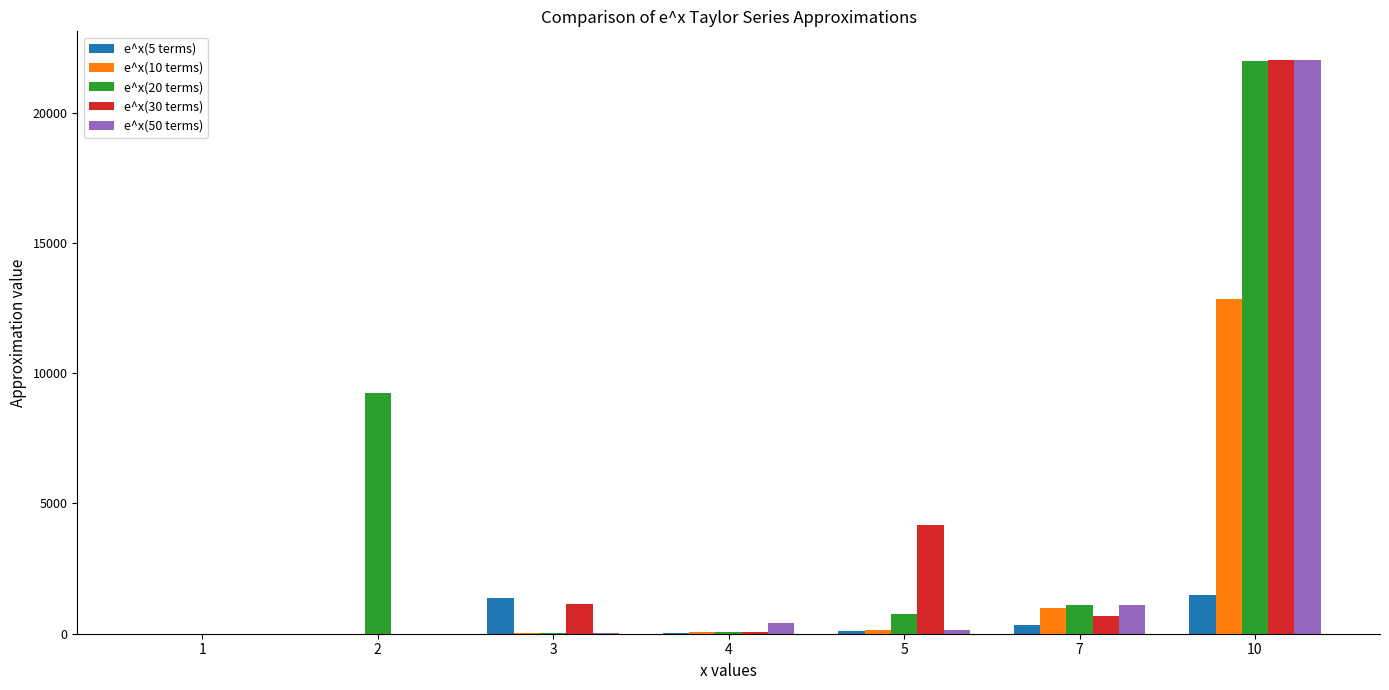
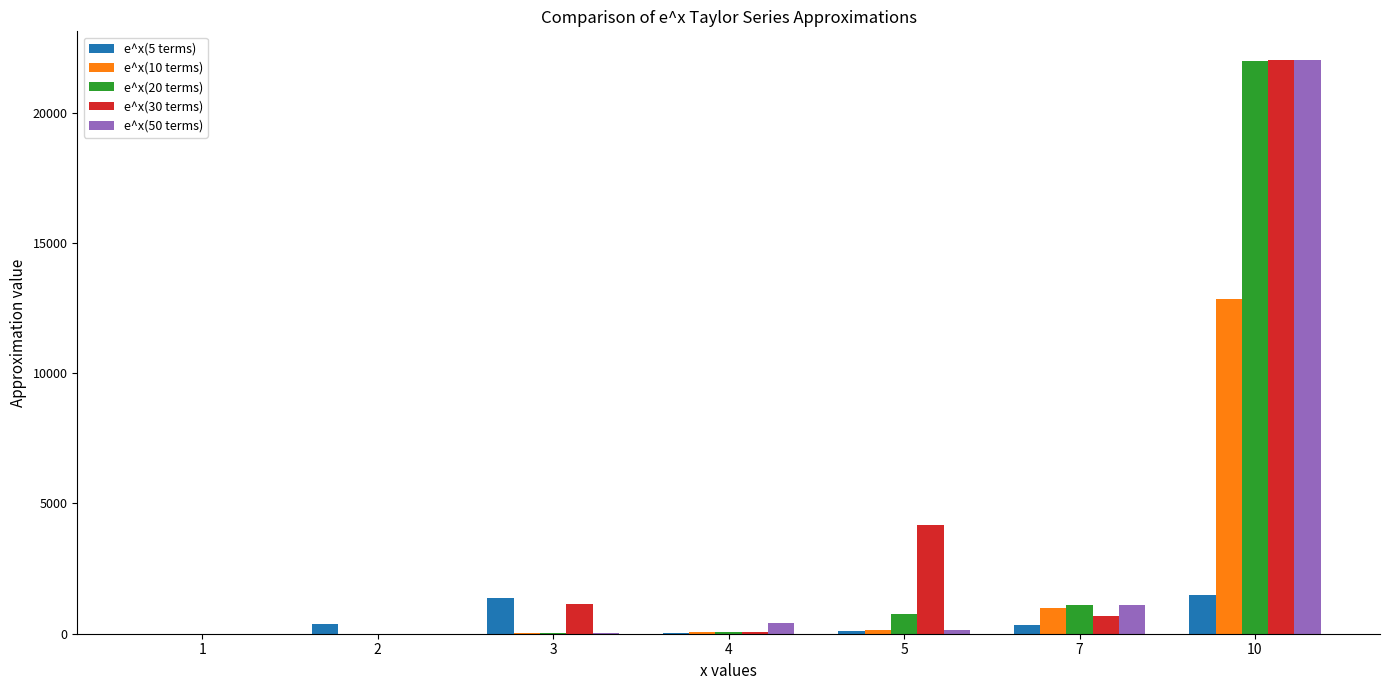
  {
    "e^x(5 terms)": {
-     "2": 0,
+     "2": 400,
      "3": 1400,
      "7": 300,
      "10": 1500
    },
    "e^x(10 terms)": {
      "5": 100,
      "7": 1000,
      "10": 12800
    },
    "e^x(20 terms)": {
-     "2": 9300,
+     "2": 0,
      "5": 700,
      "7": 1100,
      "10": 22000
    },
    "e^x(30 terms)": {
      "3": 1100,
      "5": 4200,
      "7": 700,
      "10": 22000
    },
    "e^x(50 terms)": {
      "4": 400,
      "5": 100,
      "7": 1100,
      "10": 22000
    }
  }
